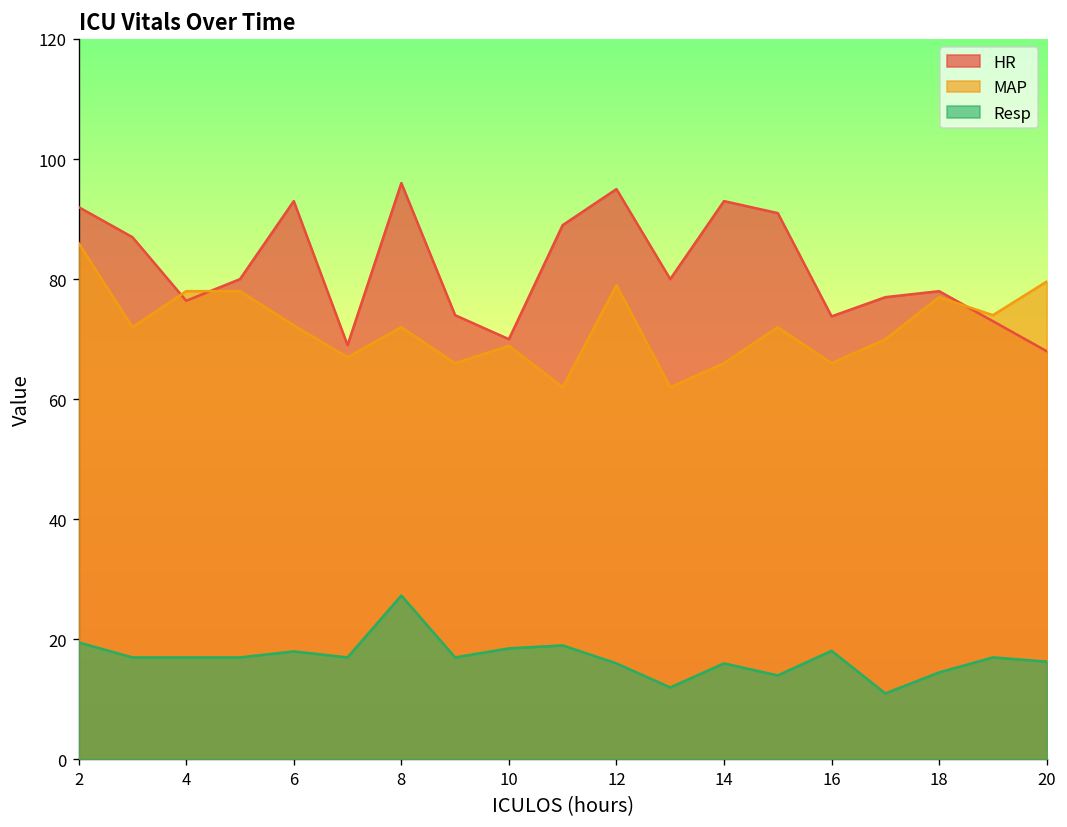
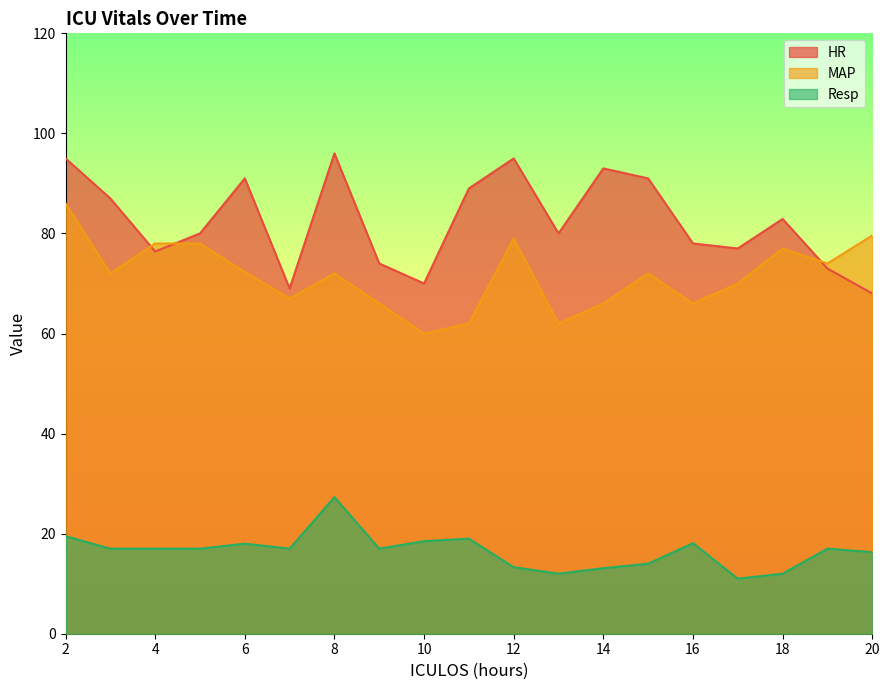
  {
    "HR": {
-     "2": 92,
+     "2": 95,
      "4": 76,
-     "6": 93,
+     "6": 91,
      "8": 96,
      "10": 70,
      "12": 95,
      "14": 93,
-     "16": 74,
-     "18": 78,
+     "16": 78,
+     "18": 83,
      "20": 68
    },
    "MAP": {
      "2": 86,
      "4": 78,
      "6": 72,
      "8": 72,
-     "10": 69,
+     "10": 60,
      "12": 79,
      "14": 66,
      "16": 66,
      "18": 77,
      "20": 80
    },
    "Resp": {
      "2": 20,
      "4": 17,
      "6": 18,
      "8": 27,
      "10": 19,
-     "12": 16,
-     "14": 16,
+     "12": 13,
+     "14": 13,
      "16": 18,
-     "18": 15,
+     "18": 12,
      "20": 16
    }
  }
